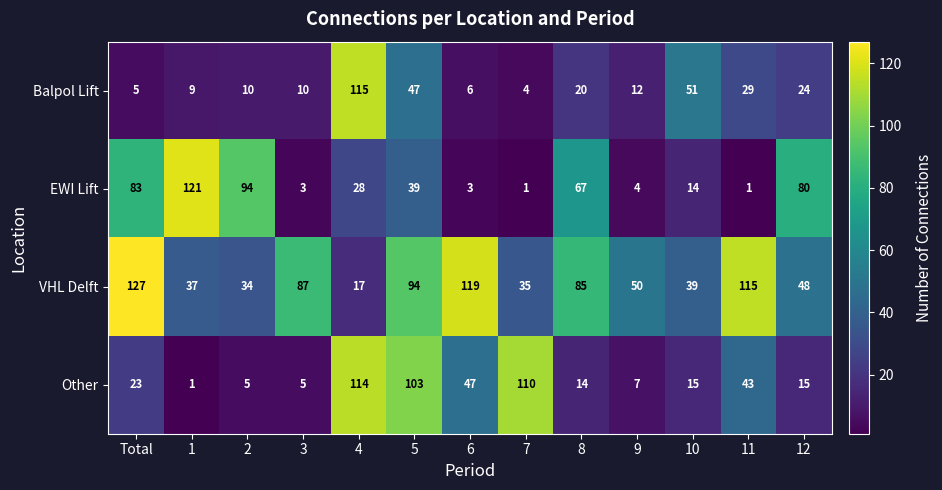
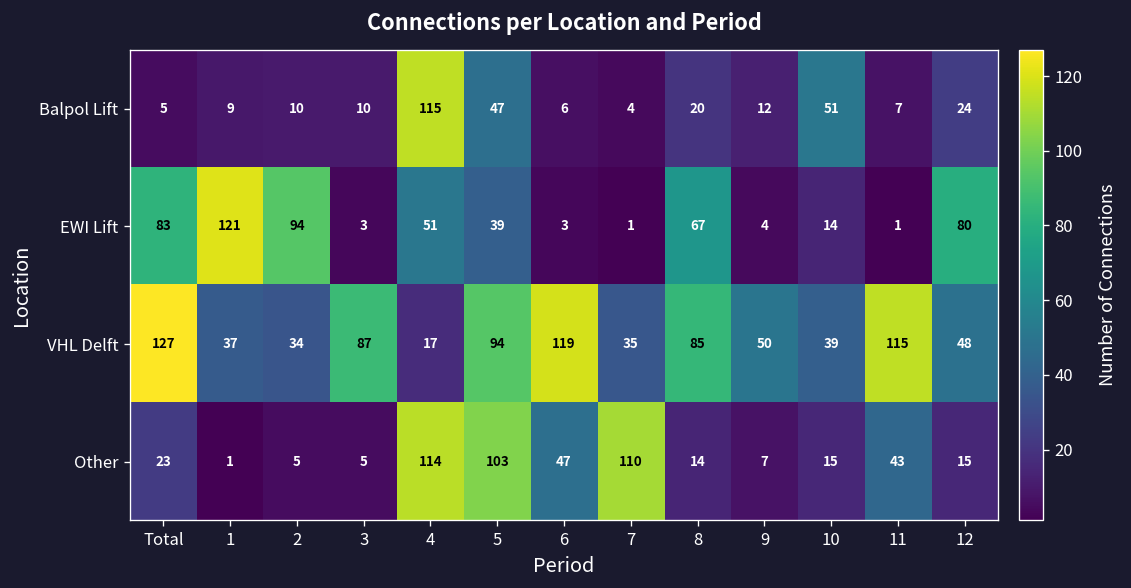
  {
    "Balpol Lift": {
      "Total": 5,
      "1": 9,
      "2": 10,
      "3": 10,
      "4": 115,
      "5": 47,
      "6": 6,
      "7": 4,
      "8": 20,
      "9": 12,
      "10": 51,
-     "11": 29,
+     "11": 7,
      "12": 24
    },
    "EWI Lift": {
      "Total": 83,
      "1": 121,
      "2": 94,
      "3": 3,
-     "4": 28,
+     "4": 51,
      "5": 39,
      "6": 3,
      "7": 1,
      "8": 67,
      "9": 4,
      "10": 14,
      "11": 1,
      "12": 80
    },
    "VHL Delft": {
      "Total": 127,
      "1": 37,
      "2": 34,
      "3": 87,
      "4": 17,
      "5": 94,
      "6": 119,
      "7": 35,
      "8": 85,
      "9": 50,
      "10": 39,
      "11": 115,
      "12": 48
    },
    "Other": {
      "Total": 23,
      "1": 1,
      "2": 5,
      "3": 5,
      "4": 114,
      "5": 103,
      "6": 47,
      "7": 110,
      "8": 14,
      "9": 7,
      "10": 15,
      "11": 43,
      "12": 15
    }
  }
